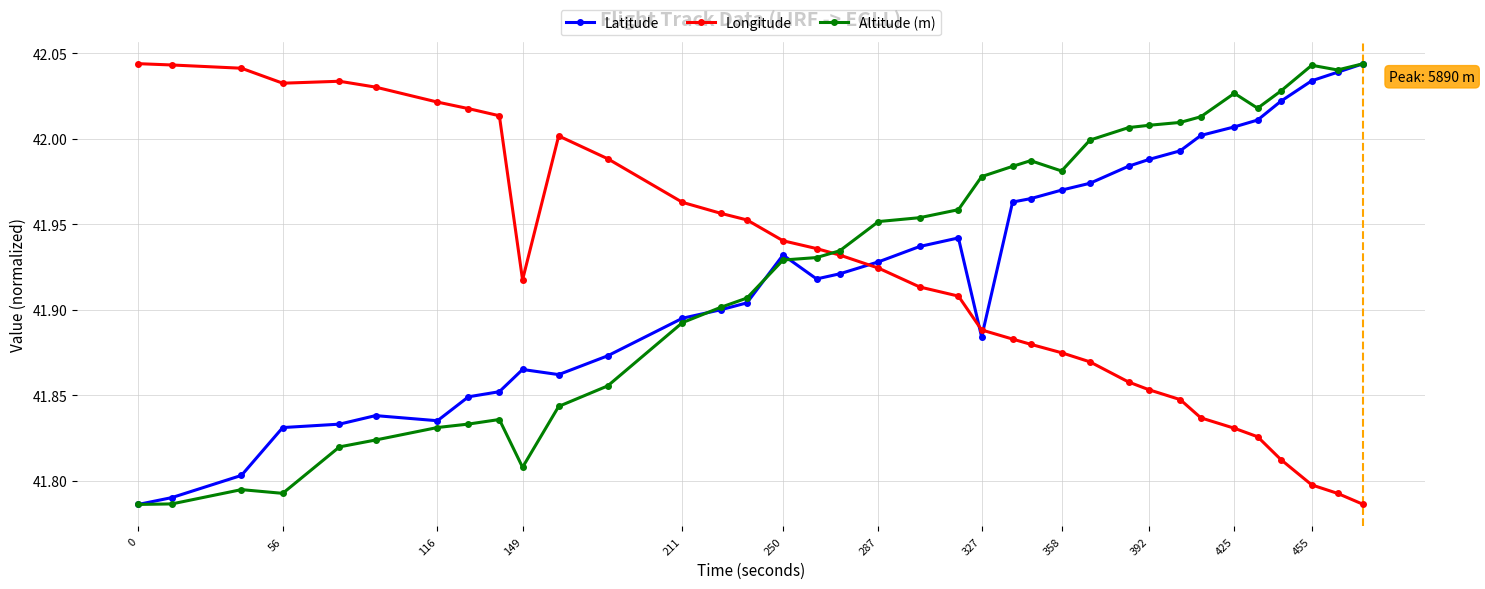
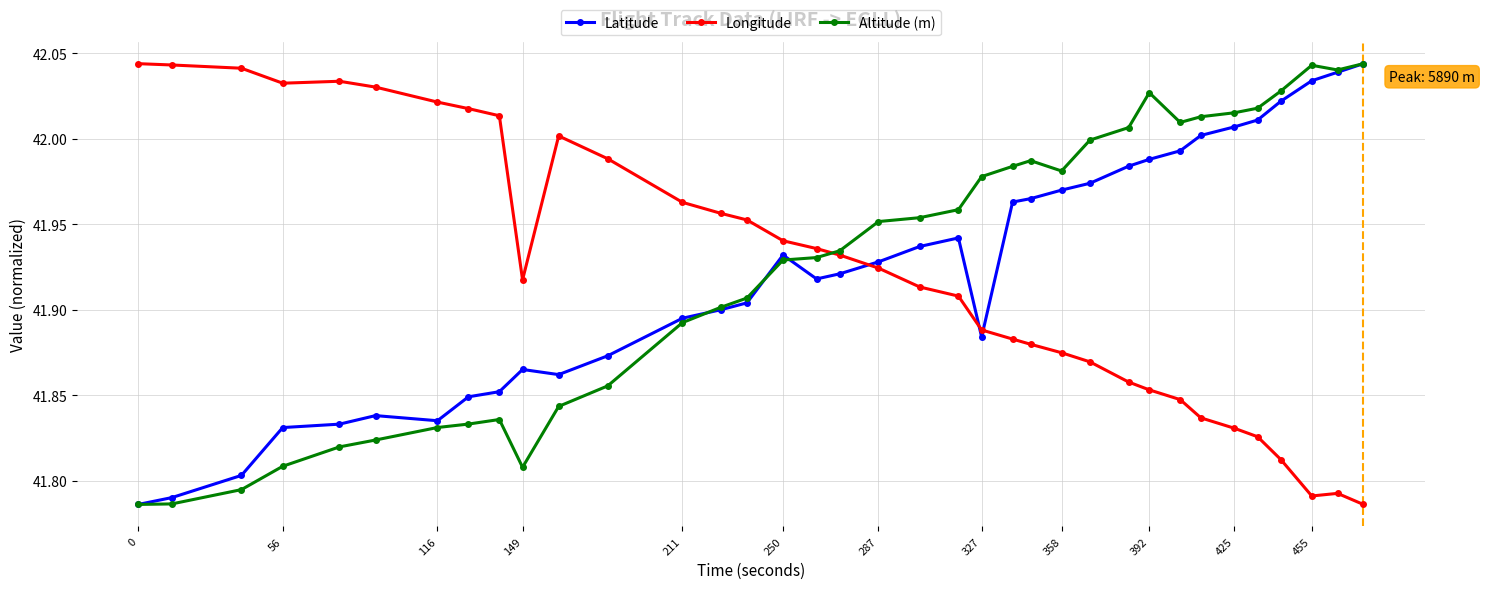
  {
    "Latitude": {
      "56": 41.831,
      "116": 41.835,
      "149": 41.865,
      "211": 41.895,
      "250": 41.932,
      "287": 41.928,
      "327": 41.884,
      "358": 41.970,
      "392": 41.988,
      "425": 42.007,
      "455": 42.034
    },
    "Longitude": {
      "0": 42.044,
      "56": 42.033,
      "116": 42.022,
      "149": 41.917,
      "211": 41.963,
      "250": 41.940,
      "287": 41.924,
      "327": 41.888,
      "358": 41.875,
      "392": 41.853,
      "425": 41.831,
-     "455": 41.797
+     "455": 41.791
    },
    "Altitude (m)": {
-     "56": 41.792,
+     "56": 41.808,
      "116": 41.831,
      "149": 41.808,
      "211": 41.892,
      "250": 41.929,
      "287": 41.952,
      "327": 41.978,
      "358": 41.981,
-     "392": 42.008,
-     "425": 42.027,
+     "392": 42.027,
+     "425": 42.015,
      "455": 42.043
    }
  }
